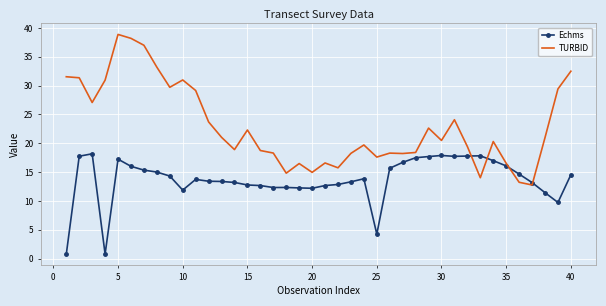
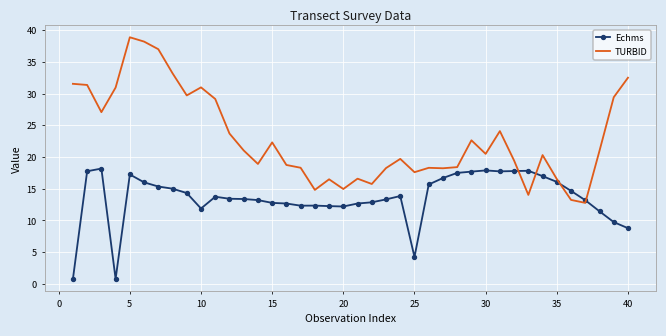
  {
    "Echms": {
      "5": 17,
      "10": 12,
      "15": 13,
      "20": 12,
      "25": 4,
      "30": 18,
      "35": 16,
-     "40": 15
+     "40": 9
    },
    "TURBID": {
      "5": 39,
      "10": 31,
      "15": 22,
      "20": 15,
      "25": 18,
      "30": 20,
      "35": 17,
      "40": 33
    }
  }
